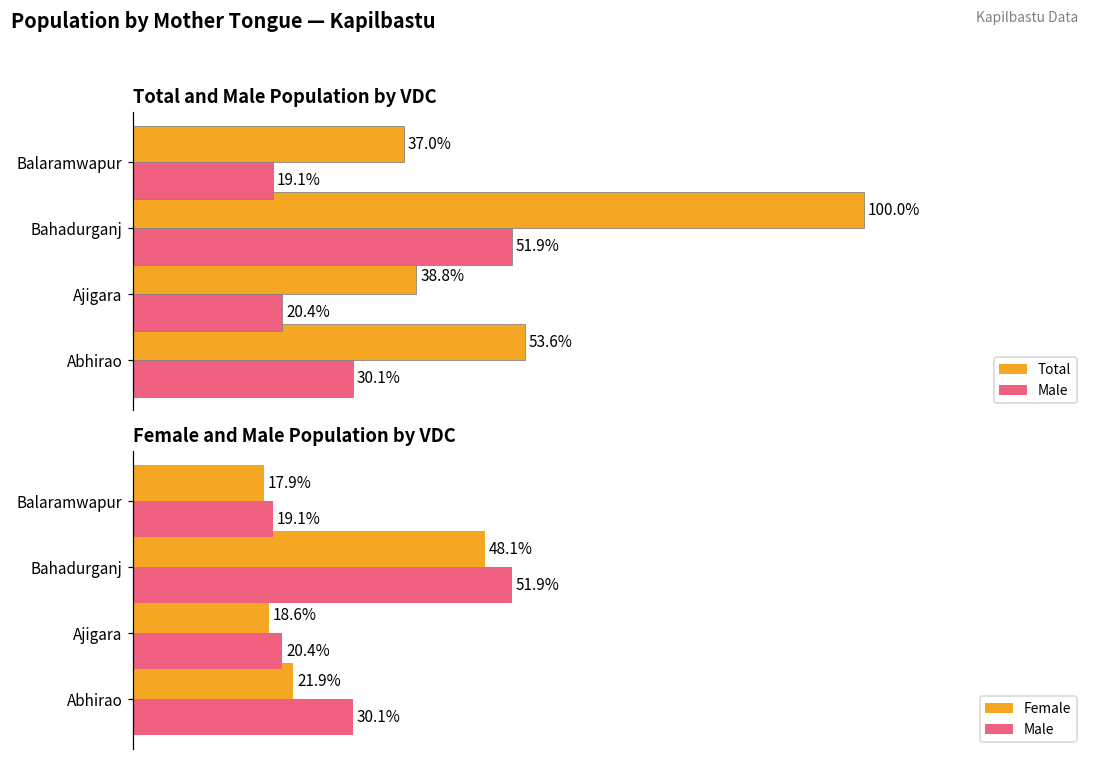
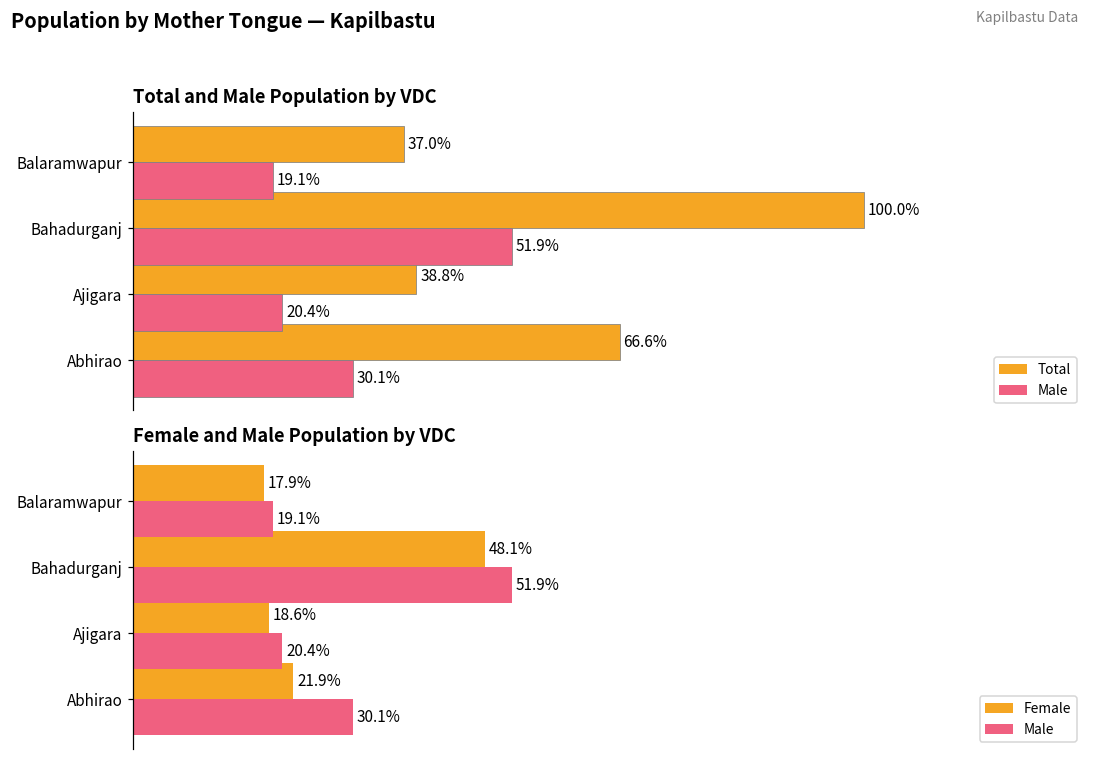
  {
    "Total and Male Population by VDC": {
      "Total": {
        "Balaramwapur": "37.0%",
        "Bahadurganj": "100.0%",
        "Ajigara": "38.8%",
-       "Abhirao": "53.6%"
+       "Abhirao": "66.6%"
      },
      "Male": {
        "Balaramwapur": "19.1%",
        "Bahadurganj": "51.9%",
        "Ajigara": "20.4%",
        "Abhirao": "30.1%"
      }
    },
    "Female and Male Population by VDC": {
      "Female": {
        "Balaramwapur": "17.9%",
        "Bahadurganj": "48.1%",
        "Ajigara": "18.6%",
        "Abhirao": "21.9%"
      },
      "Male": {
        "Balaramwapur": "19.1%",
        "Bahadurganj": "51.9%",
        "Ajigara": "20.4%",
        "Abhirao": "30.1%"
      }
    }
  }
